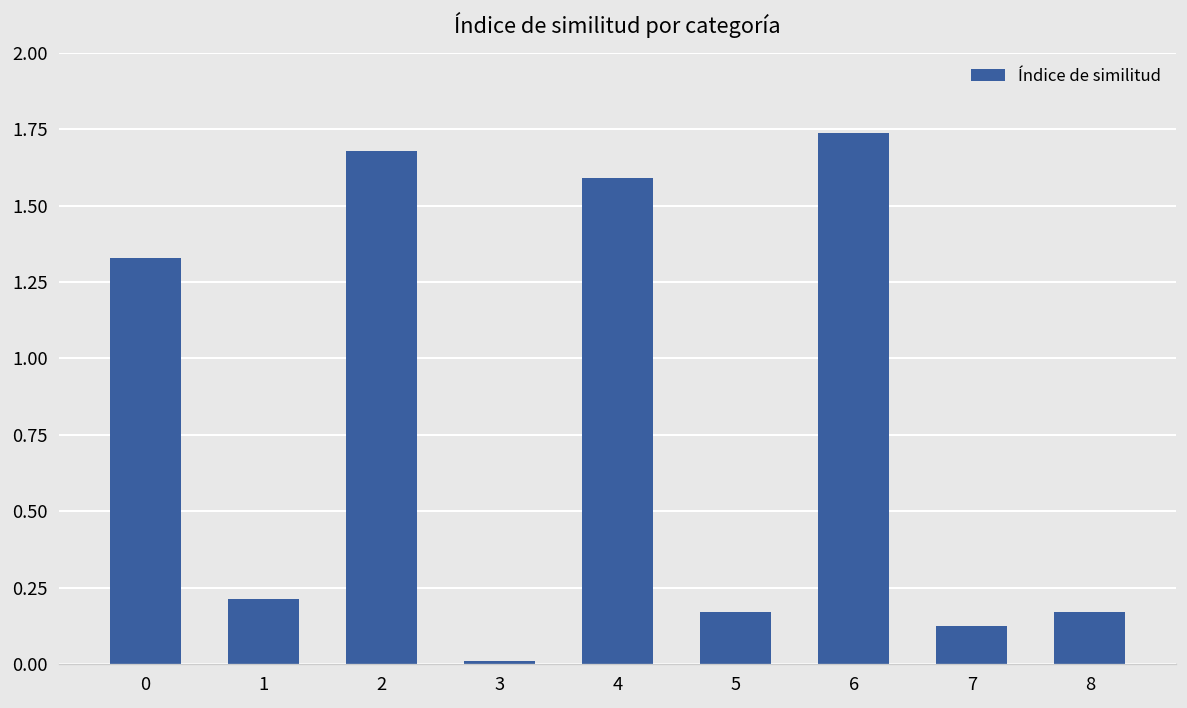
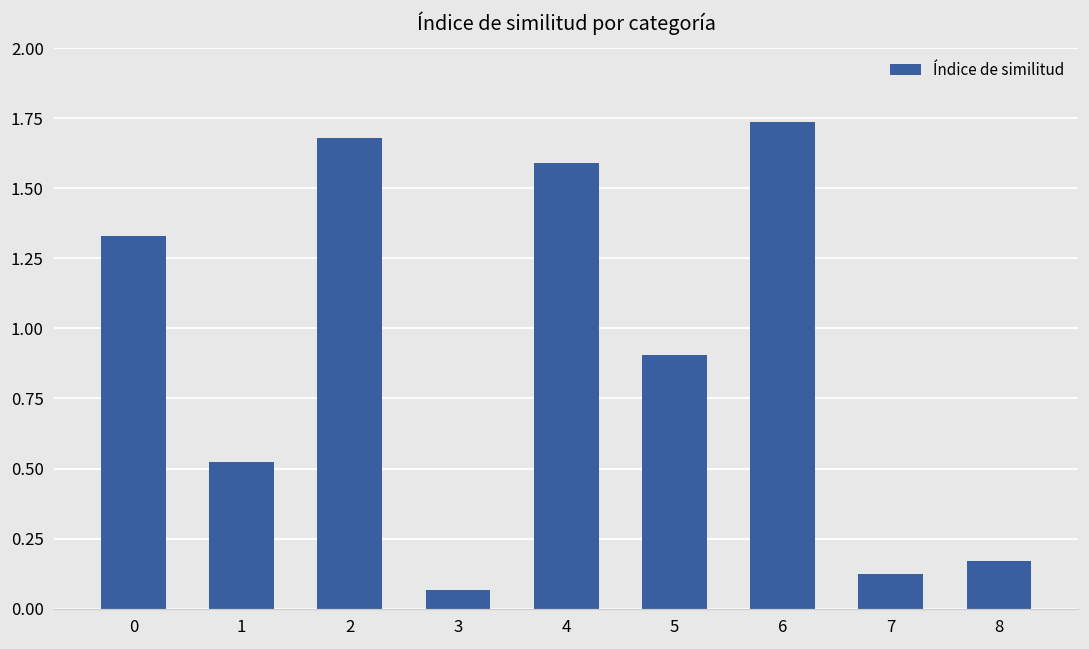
  {
    "0": 1.33,
-   "1": 0.21,
+   "1": 0.52,
    "2": 1.68,
-   "3": 0.01,
+   "3": 0.07,
    "4": 1.59,
-   "5": 0.17,
+   "5": 0.91,
    "6": 1.74,
    "7": 0.12,
    "8": 0.17
  }
